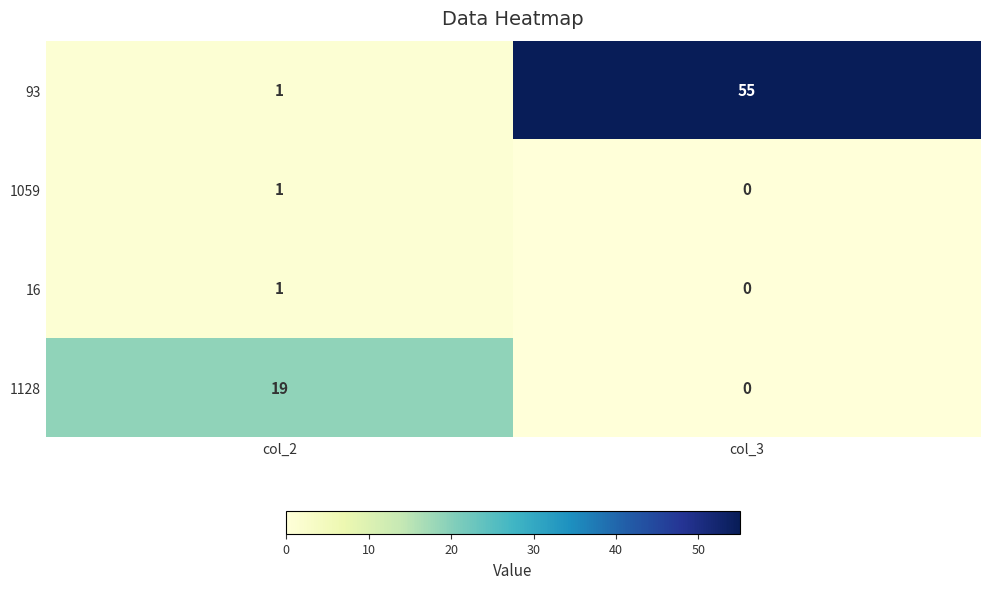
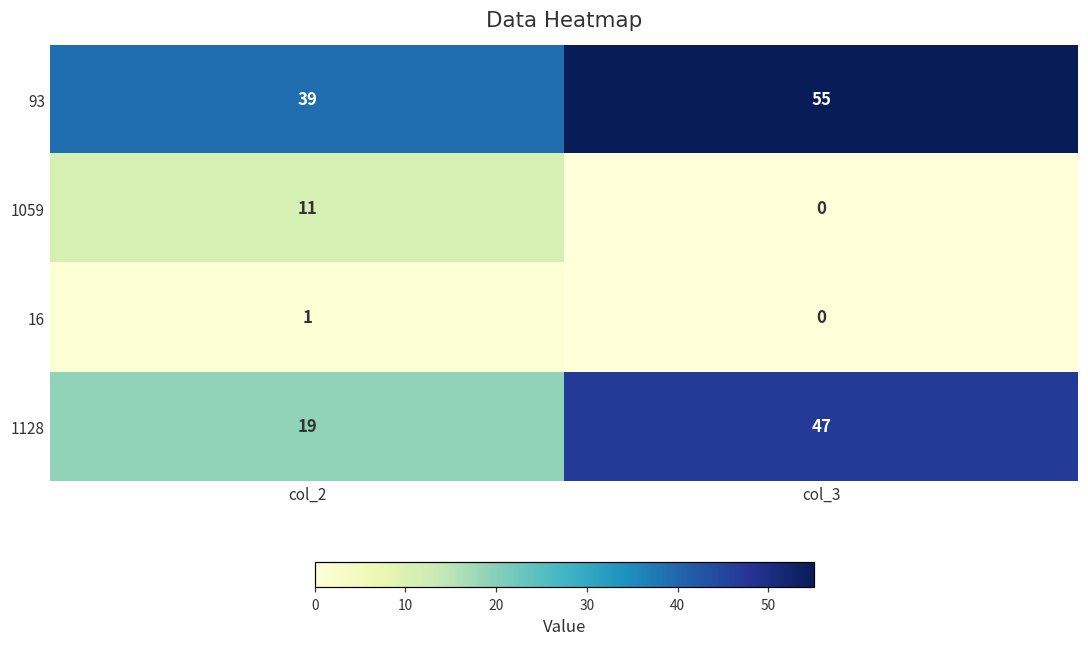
  {
    "93": {
-     "col_2": 1,
+     "col_2": 39,
      "col_3": 55
    },
    "1059": {
-     "col_2": 1,
+     "col_2": 11,
      "col_3": 0
    },
    "16": {
      "col_2": 1,
      "col_3": 0
    },
    "1128": {
      "col_2": 19,
-     "col_3": 0
+     "col_3": 47
    }
  }
